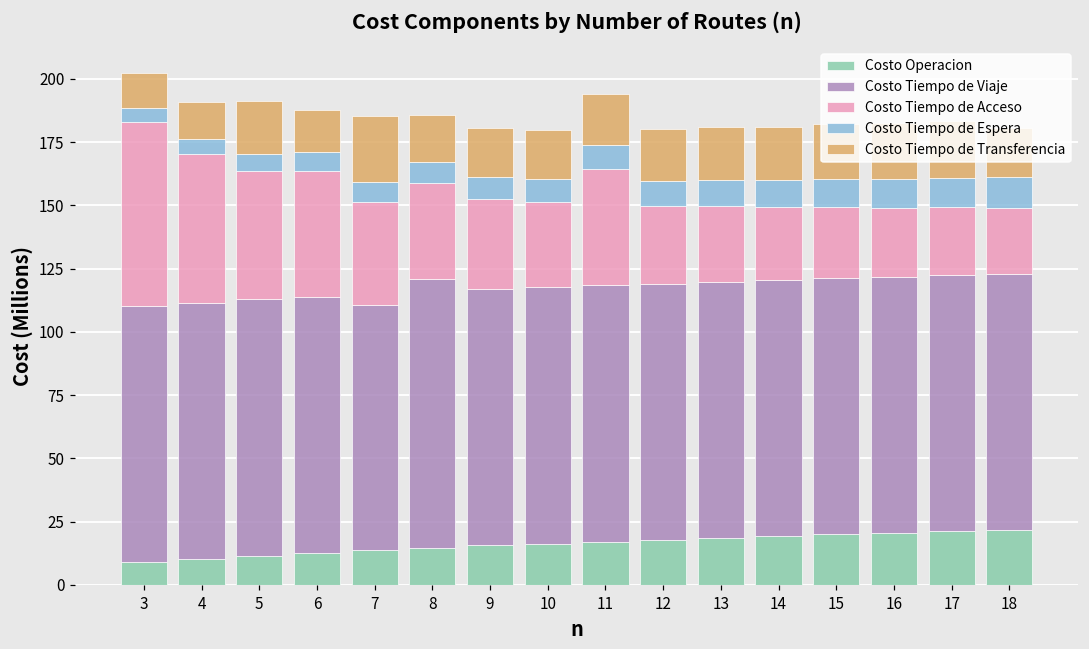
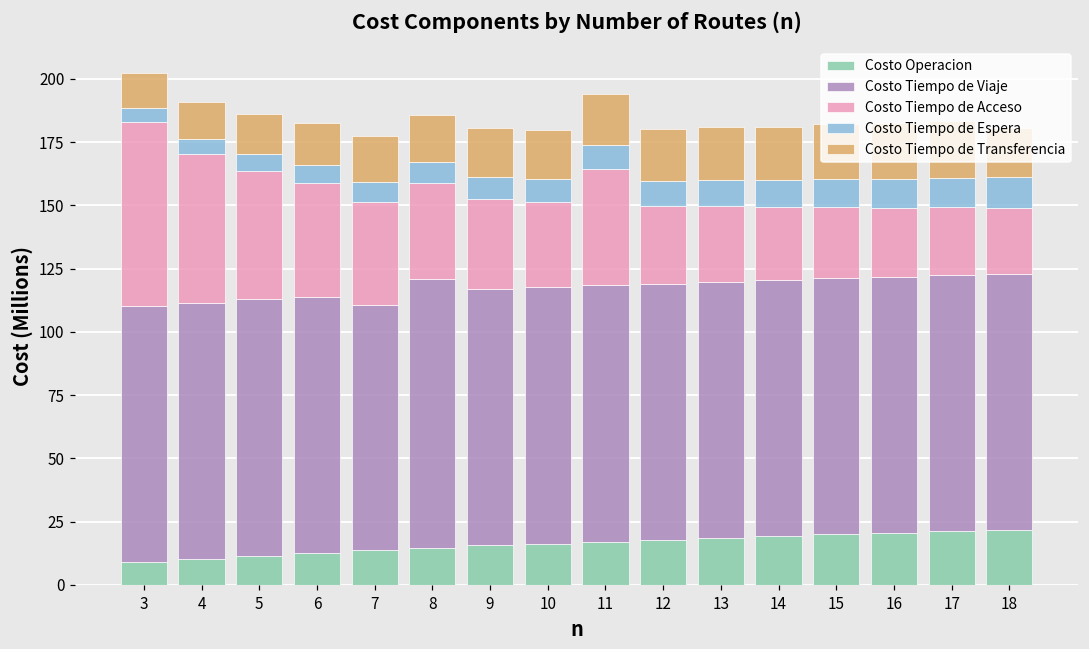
  {
    "Costo Tiempo de Viaje": {
      "3": 101,
      "4": 101,
      "5": 102,
      "6": 101,
      "7": 97,
      "8": 106,
      "9": 101,
      "10": 101,
      "11": 101,
      "12": 101,
      "13": 101,
      "14": 101,
      "15": 101,
      "16": 101,
      "17": 101,
      "18": 101
    },
    "Costo Tiempo de Acceso": {
      "3": 73,
      "4": 59,
      "5": 50,
-     "6": 50,
+     "6": 45,
      "7": 41,
      "8": 38,
      "9": 35,
      "10": 34,
      "11": 46,
      "12": 31,
      "13": 30,
      "14": 29,
      "15": 28,
      "16": 27,
      "17": 27,
      "18": 26
    },
    "Costo Tiempo de Transferencia": {
      "3": 14,
      "4": 14,
-     "5": 21,
+     "5": 16,
      "6": 16,
-     "7": 26,
+     "7": 18,
      "8": 19,
      "9": 19,
      "10": 20,
      "11": 20,
      "12": 20,
      "13": 21,
      "14": 21
    }
  }
